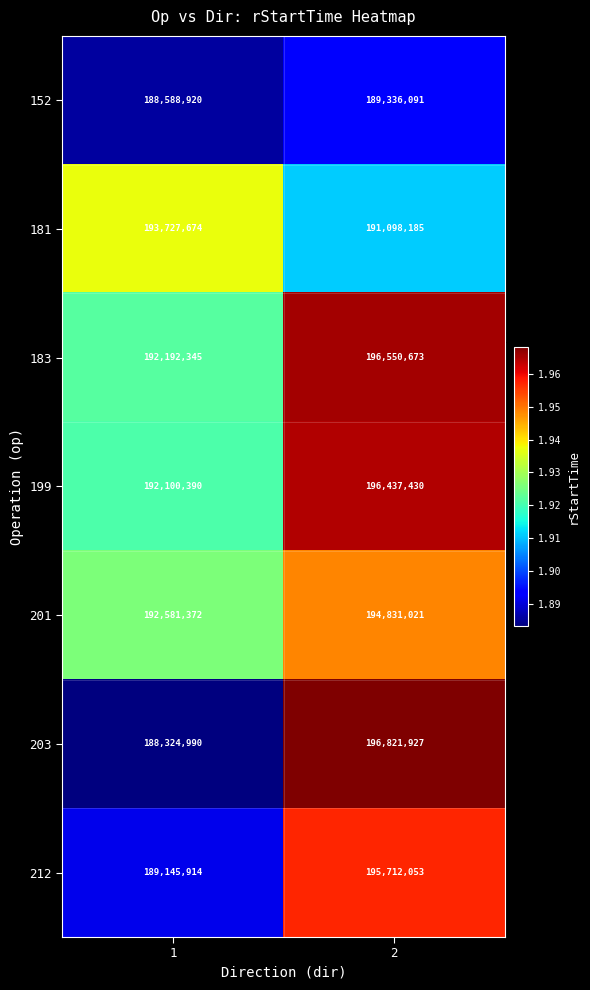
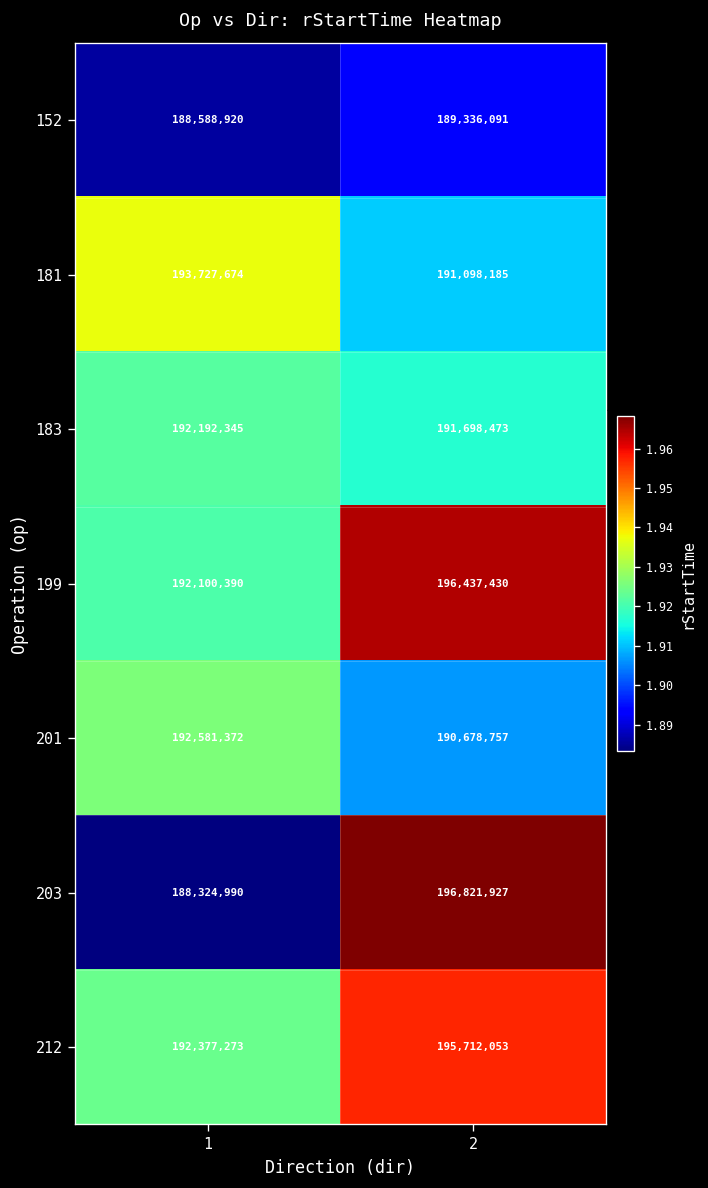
  {
    "152": {
      "1": "188,588,920",
      "2": "189,336,091"
    },
    "181": {
      "1": "193,727,674",
      "2": "191,098,185"
    },
    "183": {
      "1": "192,192,345",
-     "2": "196,550,673"
+     "2": "191,698,473"
    },
    "199": {
      "1": "192,100,390",
      "2": "196,437,430"
    },
    "201": {
      "1": "192,581,372",
-     "2": "194,831,021"
+     "2": "190,678,757"
    },
    "203": {
      "1": "188,324,990",
      "2": "196,821,927"
    },
    "212": {
-     "1": "189,145,914",
+     "1": "192,377,273",
      "2": "195,712,053"
    }
  }
